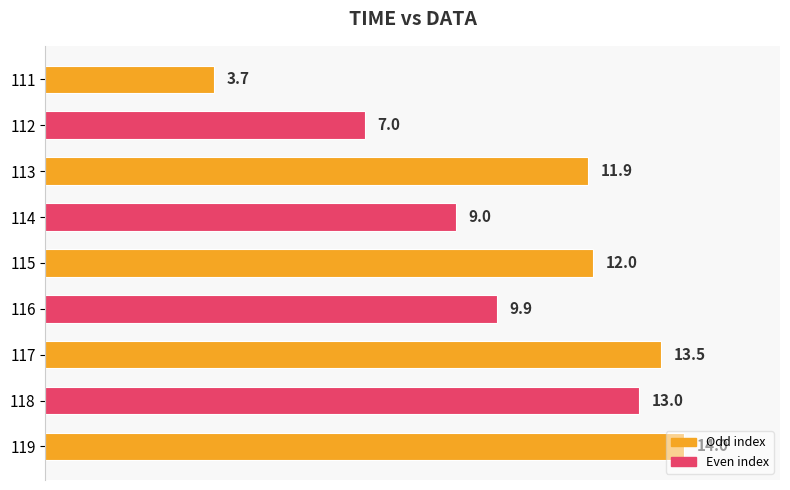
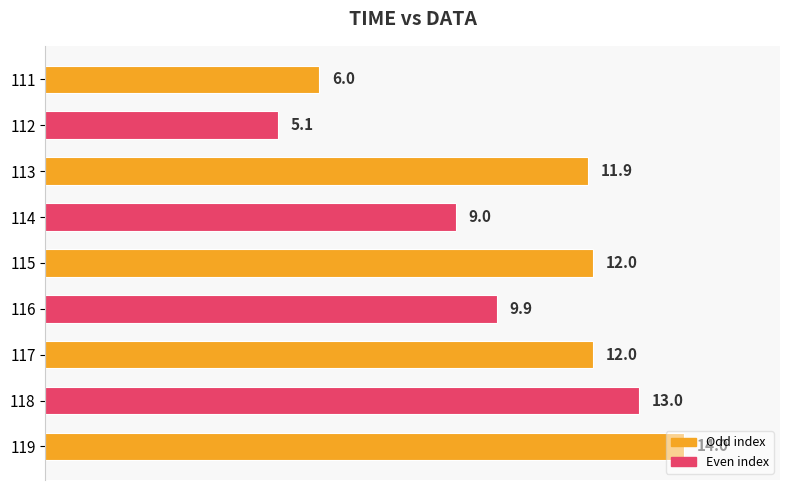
  {
-   "111": 3.7,
-   "112": 7.0,
+   "111": 6.0,
+   "112": 5.1,
    "113": 11.9,
    "114": 9.0,
    "115": 12.0,
    "116": 9.9,
-   "117": 13.5,
+   "117": 12.0,
    "118": 13.0
  }
